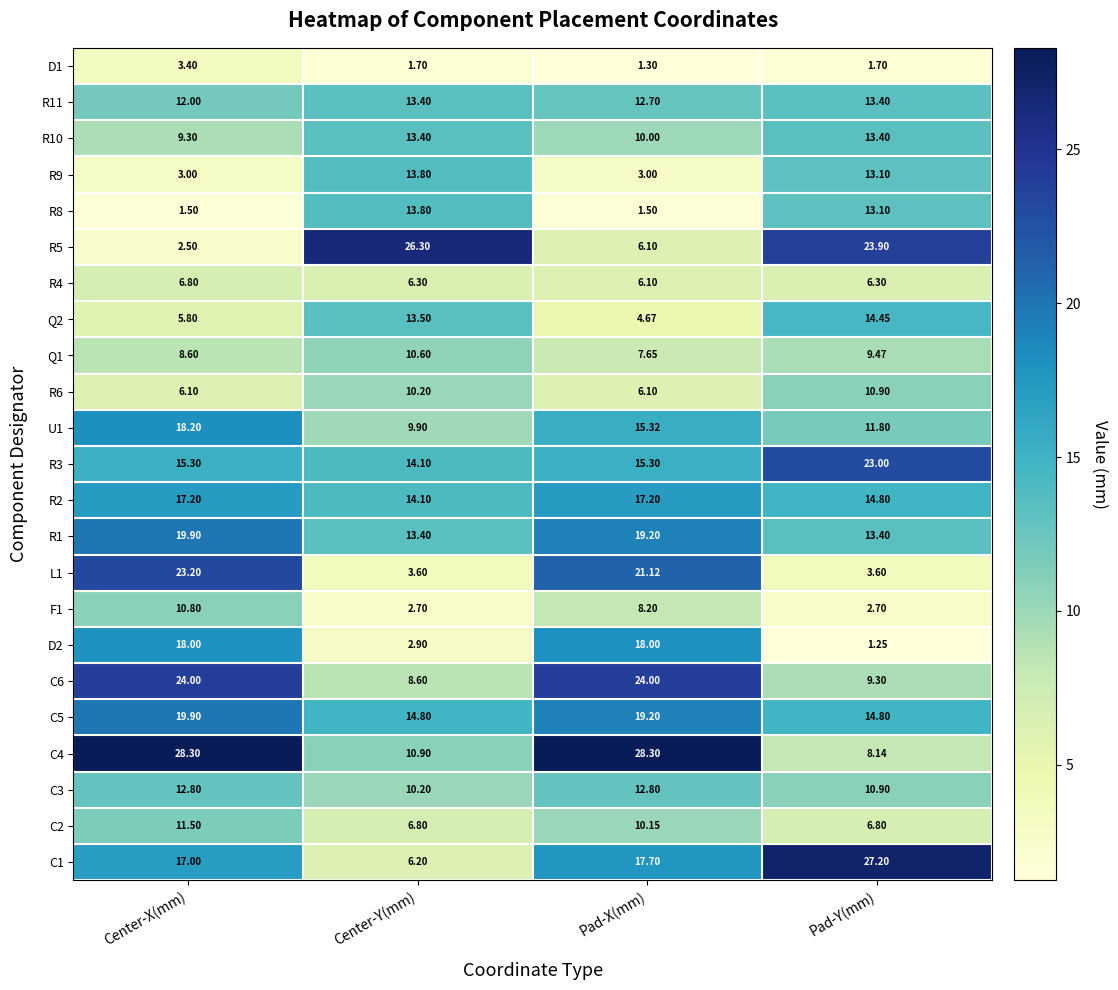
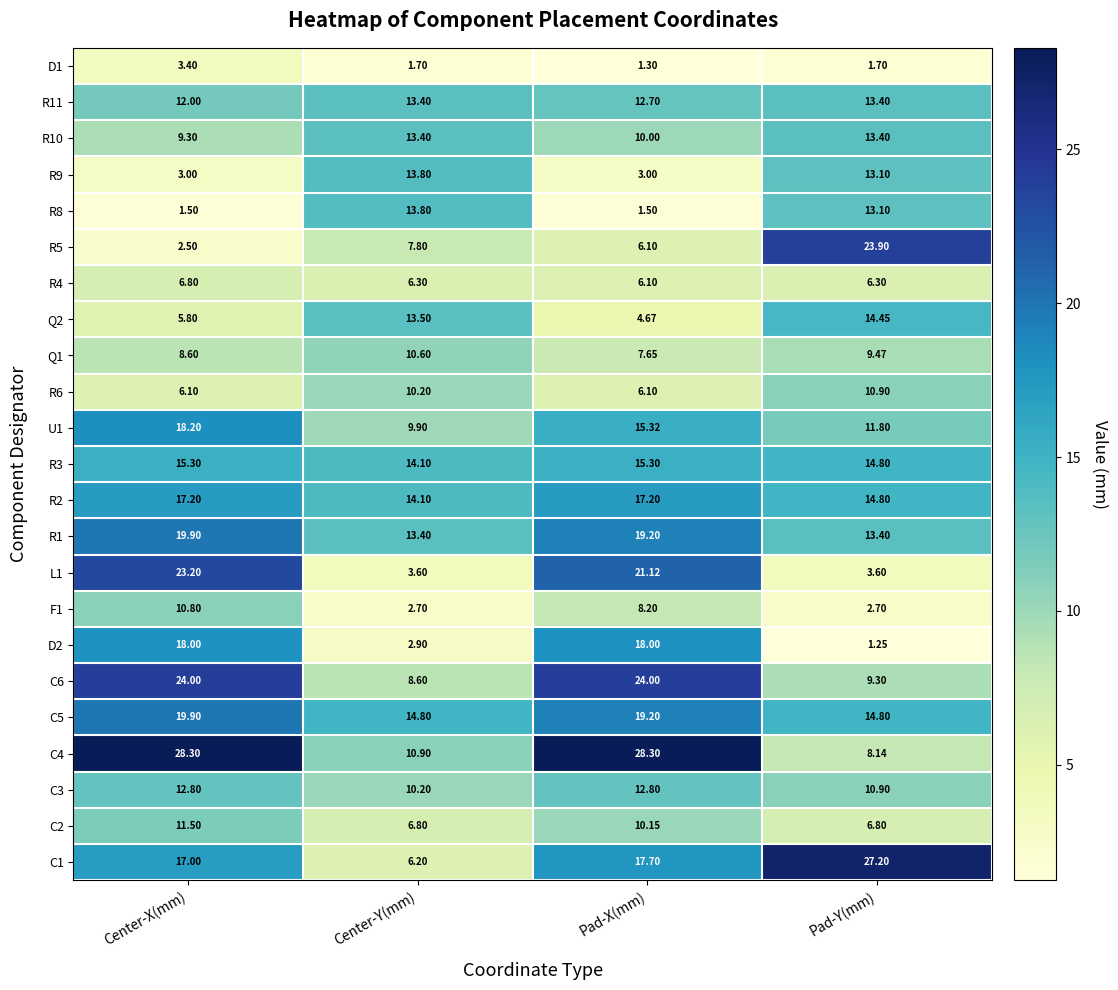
  {
    "D1": {
      "Center-X(mm)": 3.40,
      "Center-Y(mm)": 1.70,
      "Pad-X(mm)": 1.30,
      "Pad-Y(mm)": 1.70
    },
    "R11": {
      "Center-X(mm)": 12.00,
      "Center-Y(mm)": 13.40,
      "Pad-X(mm)": 12.70,
      "Pad-Y(mm)": 13.40
    },
    "R10": {
      "Center-X(mm)": 9.30,
      "Center-Y(mm)": 13.40,
      "Pad-X(mm)": 10.00,
      "Pad-Y(mm)": 13.40
    },
    "R9": {
      "Center-X(mm)": 3.00,
      "Center-Y(mm)": 13.80,
      "Pad-X(mm)": 3.00,
      "Pad-Y(mm)": 13.10
    },
    "R8": {
      "Center-X(mm)": 1.50,
      "Center-Y(mm)": 13.80,
      "Pad-X(mm)": 1.50,
      "Pad-Y(mm)": 13.10
    },
    "R5": {
      "Center-X(mm)": 2.50,
-     "Center-Y(mm)": 26.30,
+     "Center-Y(mm)": 7.80,
      "Pad-X(mm)": 6.10,
      "Pad-Y(mm)": 23.90
    },
    "R4": {
      "Center-X(mm)": 6.80,
      "Center-Y(mm)": 6.30,
      "Pad-X(mm)": 6.10,
      "Pad-Y(mm)": 6.30
    },
    "Q2": {
      "Center-X(mm)": 5.80,
      "Center-Y(mm)": 13.50,
      "Pad-X(mm)": 4.67,
      "Pad-Y(mm)": 14.45
    },
    "Q1": {
      "Center-X(mm)": 8.60,
      "Center-Y(mm)": 10.60,
      "Pad-X(mm)": 7.65,
      "Pad-Y(mm)": 9.47
    },
    "R6": {
      "Center-X(mm)": 6.10,
      "Center-Y(mm)": 10.20,
      "Pad-X(mm)": 6.10,
      "Pad-Y(mm)": 10.90
    },
    "U1": {
      "Center-X(mm)": 18.20,
      "Center-Y(mm)": 9.90,
      "Pad-X(mm)": 15.32,
      "Pad-Y(mm)": 11.80
    },
    "R3": {
      "Center-X(mm)": 15.30,
      "Center-Y(mm)": 14.10,
      "Pad-X(mm)": 15.30,
-     "Pad-Y(mm)": 23.00
+     "Pad-Y(mm)": 14.80
    },
    "R2": {
      "Center-X(mm)": 17.20,
      "Center-Y(mm)": 14.10,
      "Pad-X(mm)": 17.20,
      "Pad-Y(mm)": 14.80
    },
    "R1": {
      "Center-X(mm)": 19.90,
      "Center-Y(mm)": 13.40,
      "Pad-X(mm)": 19.20,
      "Pad-Y(mm)": 13.40
    },
    "L1": {
      "Center-X(mm)": 23.20,
      "Center-Y(mm)": 3.60,
      "Pad-X(mm)": 21.12,
      "Pad-Y(mm)": 3.60
    },
    "F1": {
      "Center-X(mm)": 10.80,
      "Center-Y(mm)": 2.70,
      "Pad-X(mm)": 8.20,
      "Pad-Y(mm)": 2.70
    },
    "D2": {
      "Center-X(mm)": 18.00,
      "Center-Y(mm)": 2.90,
      "Pad-X(mm)": 18.00,
      "Pad-Y(mm)": 1.25
    },
    "C6": {
      "Center-X(mm)": 24.00,
      "Center-Y(mm)": 8.60,
      "Pad-X(mm)": 24.00,
      "Pad-Y(mm)": 9.30
    },
    "C5": {
      "Center-X(mm)": 19.90,
      "Center-Y(mm)": 14.80,
      "Pad-X(mm)": 19.20,
      "Pad-Y(mm)": 14.80
    },
    "C4": {
      "Center-X(mm)": 28.30,
      "Center-Y(mm)": 10.90,
      "Pad-X(mm)": 28.30,
      "Pad-Y(mm)": 8.14
    },
    "C3": {
      "Center-X(mm)": 12.80,
      "Center-Y(mm)": 10.20,
      "Pad-X(mm)": 12.80,
      "Pad-Y(mm)": 10.90
    },
    "C2": {
      "Center-X(mm)": 11.50,
      "Center-Y(mm)": 6.80,
      "Pad-X(mm)": 10.15,
      "Pad-Y(mm)": 6.80
    },
    "C1": {
      "Center-X(mm)": 17.00,
      "Center-Y(mm)": 6.20,
      "Pad-X(mm)": 17.70,
      "Pad-Y(mm)": 27.20
    }
  }
